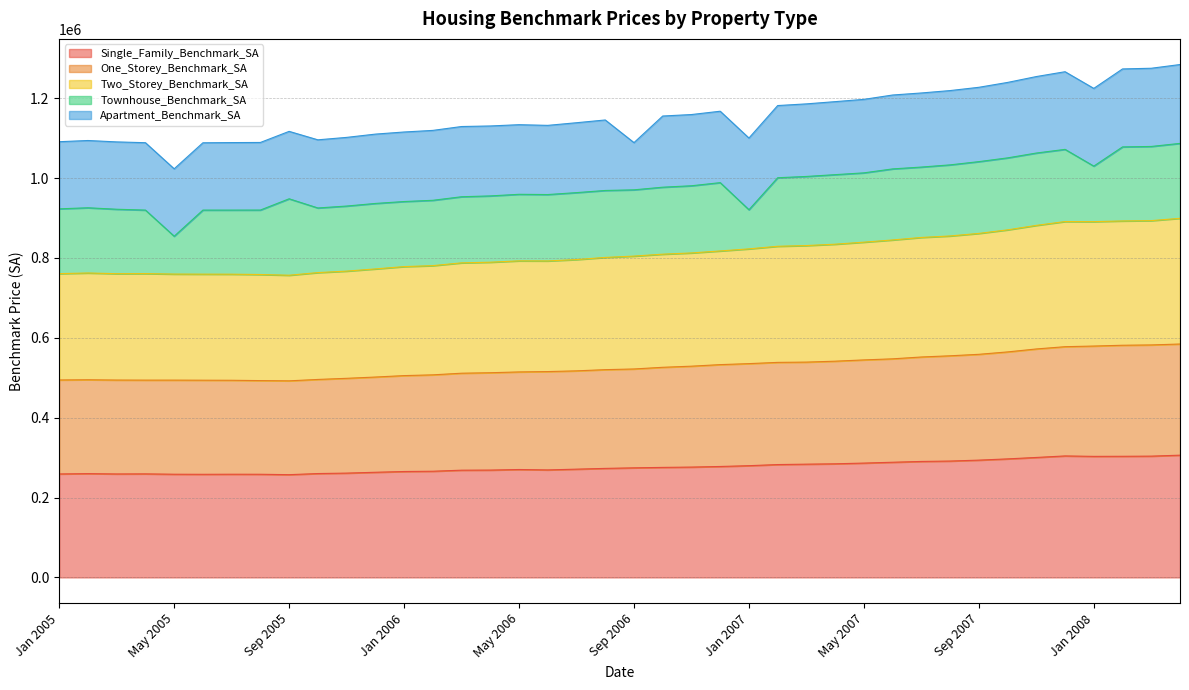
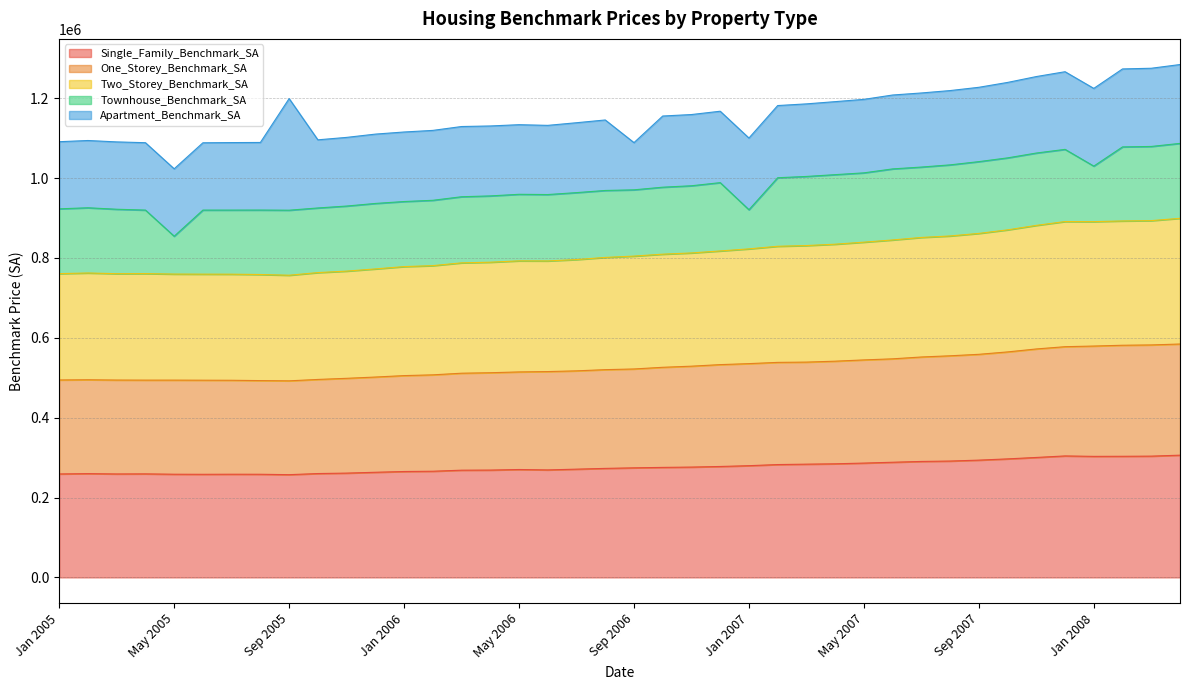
  {
    "Two_Storey_Benchmark_SA": {
      "Jan 2005": 270000,
      "May 2005": 270000,
      "Sep 2005": 260000,
      "Jan 2006": 270000,
      "May 2006": 280000,
      "Sep 2006": 280000,
      "Jan 2007": 290000,
      "May 2007": 290000,
      "Sep 2007": 300000,
      "Jan 2008": 310000
    },
    "Townhouse_Benchmark_SA": {
      "Jan 2005": 160000,
      "May 2005": 90000,
-     "Sep 2005": 190000,
+     "Sep 2005": 160000,
      "Jan 2006": 160000,
      "May 2006": 170000,
      "Sep 2006": 170000,
      "Jan 2007": 100000,
      "May 2007": 170000,
      "Sep 2007": 180000,
      "Jan 2008": 140000
    },
    "Apartment_Benchmark_SA": {
      "Jan 2005": 170000,
      "May 2005": 170000,
-     "Sep 2005": 170000,
+     "Sep 2005": 280000,
      "Jan 2006": 170000,
      "May 2006": 170000,
      "Sep 2006": 120000,
      "Jan 2007": 180000,
      "May 2007": 180000,
      "Sep 2007": 190000,
      "Jan 2008": 190000
    }
  }
